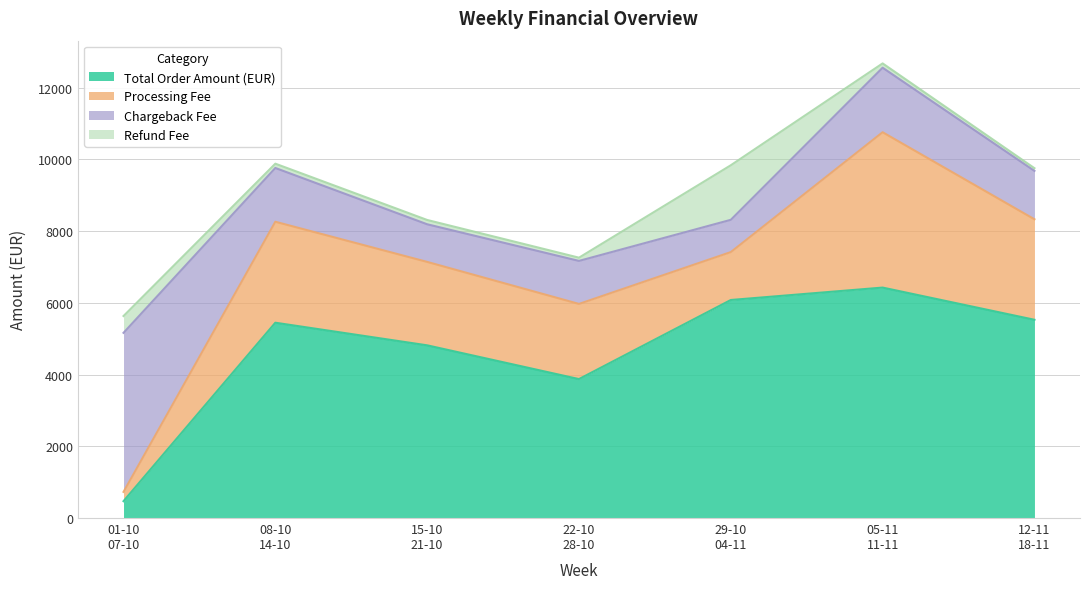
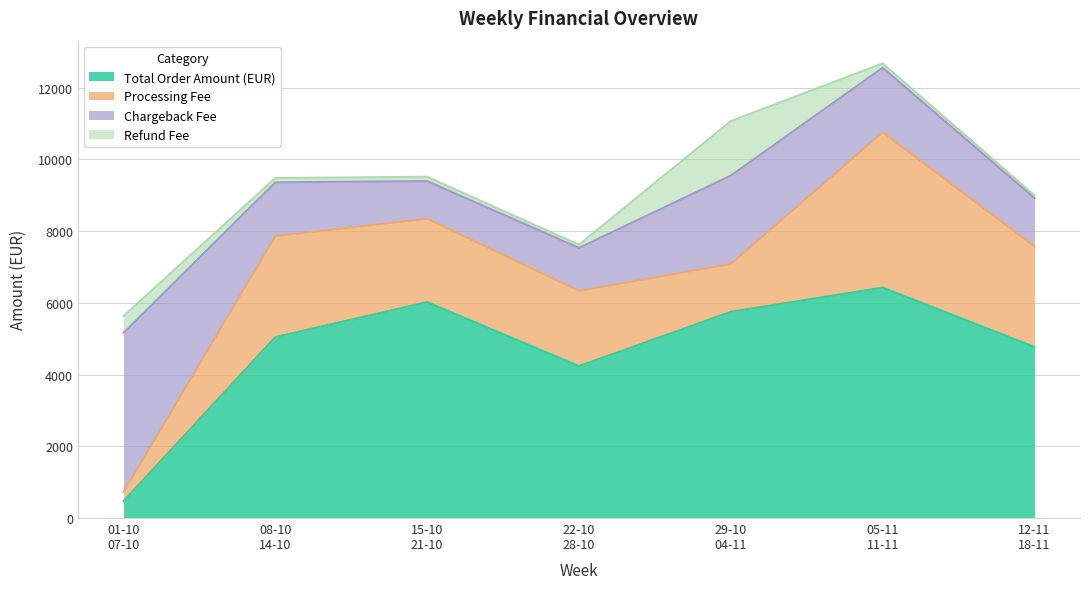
  {
    "Total Order Amount (EUR)": {
      "01-10 07-10": 500,
-     "08-10 14-10": 5400,
-     "15-10 21-10": 4800,
-     "22-10 28-10": 3900,
-     "29-10 04-11": 6100,
+     "08-10 14-10": 5000,
+     "15-10 21-10": 6000,
+     "22-10 28-10": 4200,
+     "29-10 04-11": 5800,
      "05-11 11-11": 6400,
-     "12-11 18-11": 5500
+     "12-11 18-11": 4800
    },
    "Processing Fee": {
      "01-10 07-10": 300,
      "08-10 14-10": 2800,
      "15-10 21-10": 2300,
      "22-10 28-10": 2100,
      "29-10 04-11": 1300,
      "05-11 11-11": 4300,
      "12-11 18-11": 2800
    },
    "Chargeback Fee": {
      "01-10 07-10": 4400,
      "08-10 14-10": 1500,
      "15-10 21-10": 1100,
      "22-10 28-10": 1200,
-     "29-10 04-11": 900,
+     "29-10 04-11": 2500,
      "05-11 11-11": 1800,
      "12-11 18-11": 1400
    },
    "Refund Fee": {
      "01-10 07-10": 500,
      "08-10 14-10": 100,
      "15-10 21-10": 100,
      "22-10 28-10": 100,
      "29-10 04-11": 1500,
      "05-11 11-11": 100,
      "12-11 18-11": 100
    }
  }
